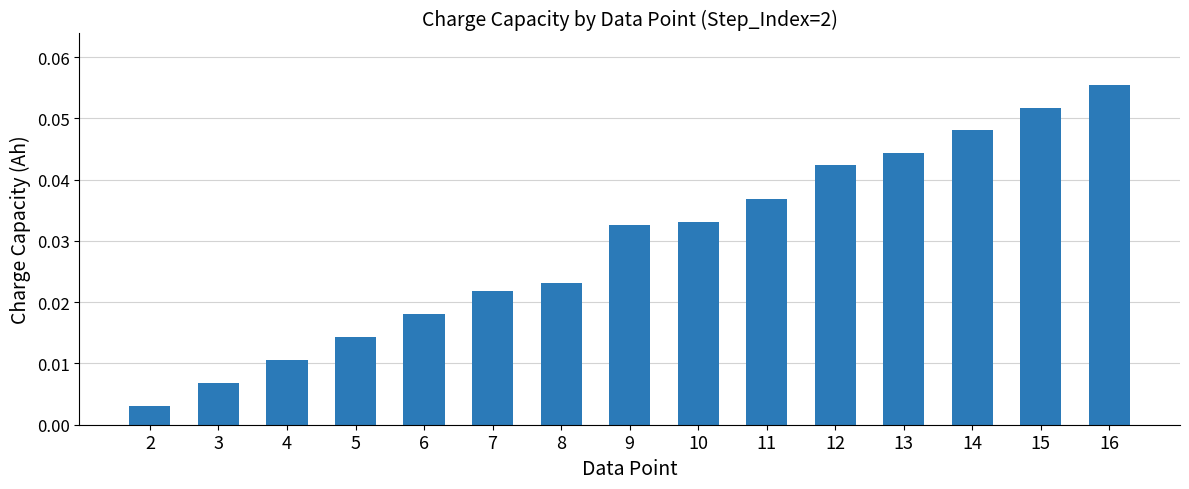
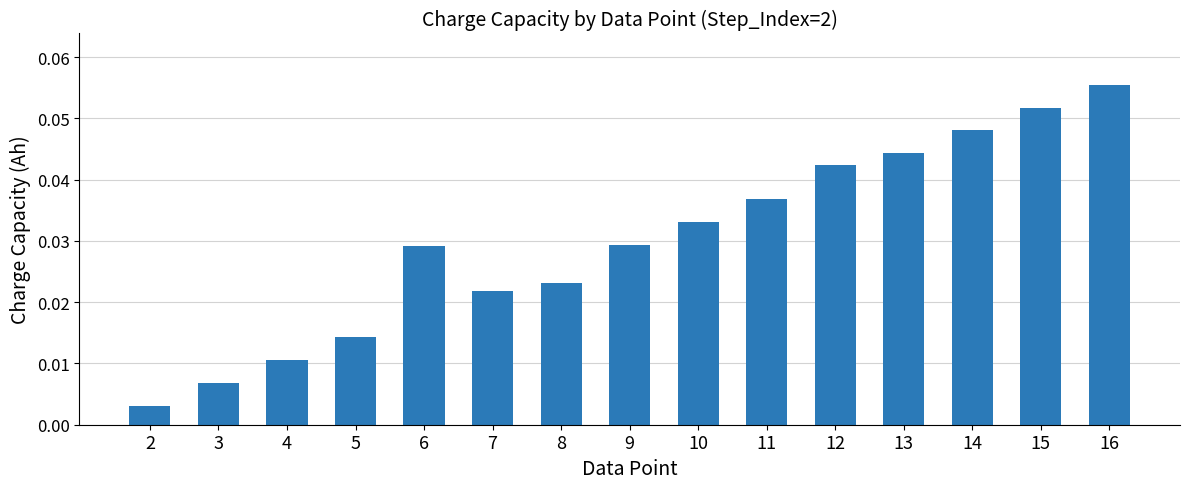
  {
    "2": 0.003,
    "3": 0.007,
    "4": 0.011,
    "5": 0.014,
-   "6": 0.018,
+   "6": 0.029,
    "7": 0.022,
    "8": 0.023,
-   "9": 0.033,
+   "9": 0.029,
    "10": 0.033,
    "11": 0.037,
    "12": 0.042,
    "13": 0.044,
    "14": 0.048,
    "15": 0.052,
    "16": 0.056
  }
